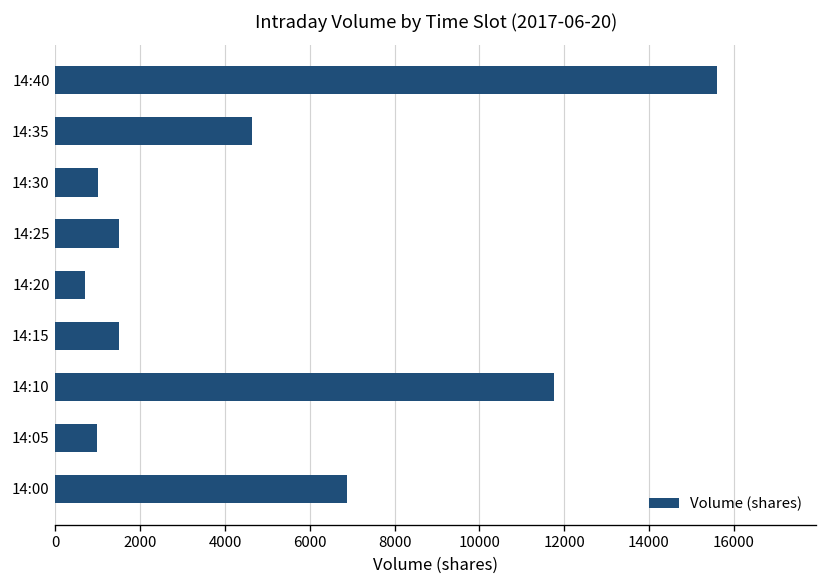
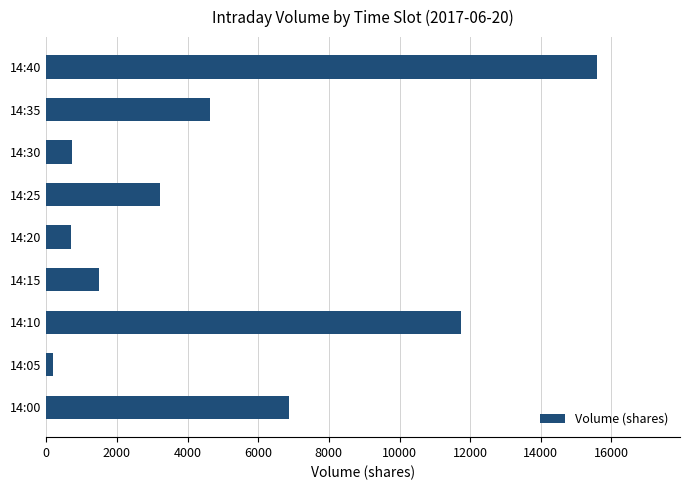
  {
    "14:40": 15600,
    "14:35": 4600,
-   "14:30": 1000,
-   "14:25": 1500,
+   "14:30": 700,
+   "14:25": 3200,
    "14:20": 700,
    "14:15": 1500,
    "14:10": 11800,
-   "14:05": 1000,
+   "14:05": 200,
    "14:00": 6900
  }
